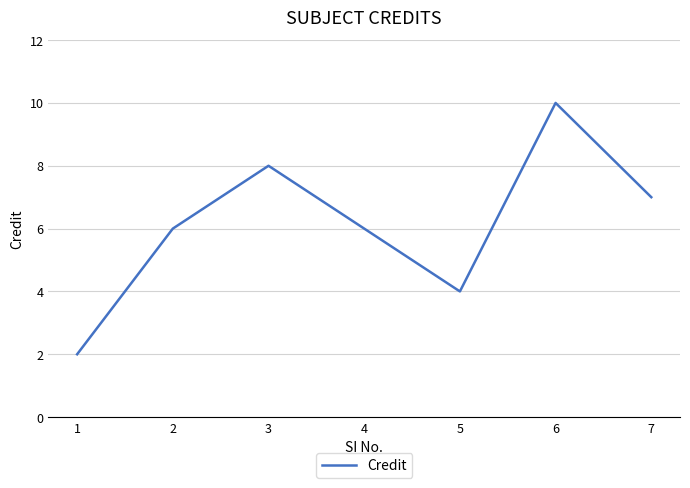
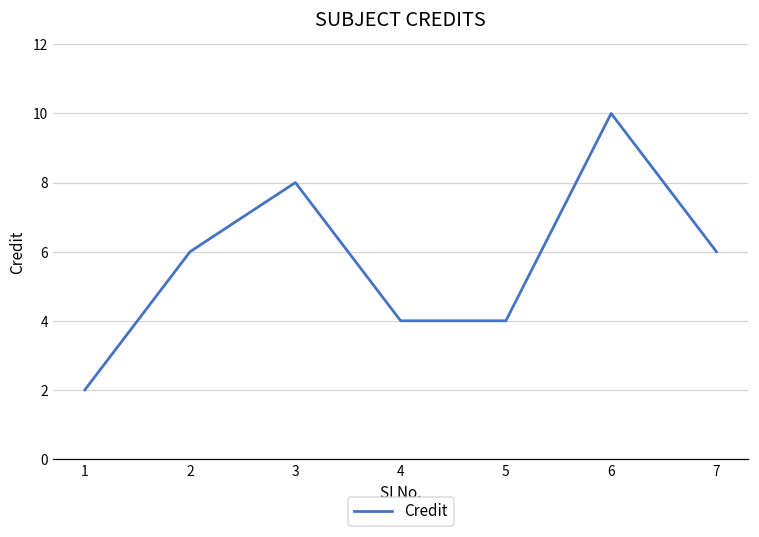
  {
    "1": 2,
    "2": 6,
    "3": 8,
-   "4": 6,
+   "4": 4,
    "5": 4,
    "6": 10,
-   "7": 7
+   "7": 6
  }
